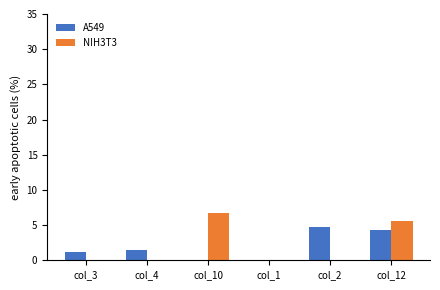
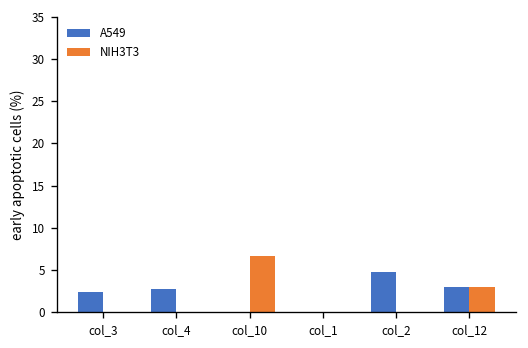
  {
    "A549": {
-     "col_3": 1,
-     "col_4": 1,
+     "col_3": 2,
+     "col_4": 3,
      "col_10": 0,
      "col_1": 0,
      "col_2": 5,
-     "col_12": 4
+     "col_12": 3
    },
    "NIH3T3": {
      "col_3": 0,
      "col_4": 0,
      "col_10": 7,
      "col_1": 0,
      "col_2": 0,
-     "col_12": 6
+     "col_12": 3
    }
  }
